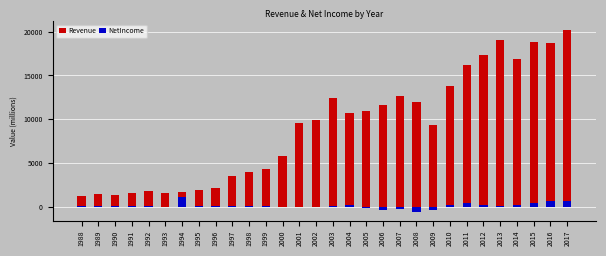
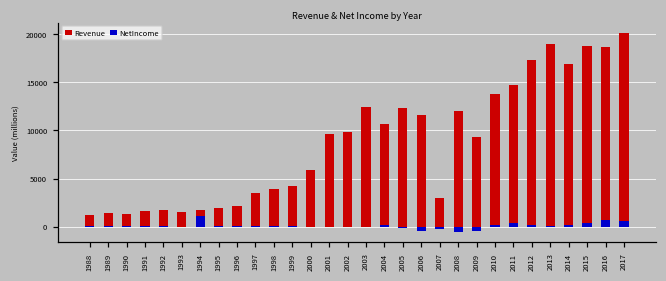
  {
    "Revenue": {
      "1988": 1000,
      "1989": 1000,
      "1990": 1000,
      "1991": 2000,
      "1992": 2000,
      "1993": 2000,
      "1994": 2000,
      "1995": 2000,
      "1996": 2000,
      "1997": 4000,
      "1998": 4000,
      "1999": 4000,
      "2000": 6000,
      "2001": 10000,
      "2002": 10000,
      "2003": 12000,
      "2004": 11000,
-     "2005": 11000,
+     "2005": 12000,
      "2006": 12000,
-     "2007": 13000,
+     "2007": 3000,
      "2008": 12000,
      "2009": 9000,
      "2010": 14000,
-     "2011": 16000,
+     "2011": 15000,
      "2012": 17000,
      "2013": 19000,
      "2014": 17000,
      "2015": 19000,
      "2016": 19000,
      "2017": 20000
    },
    "NetIncome": {
      "2006": 0,
      "2008": -1000,
      "2009": 0
    }
  }
